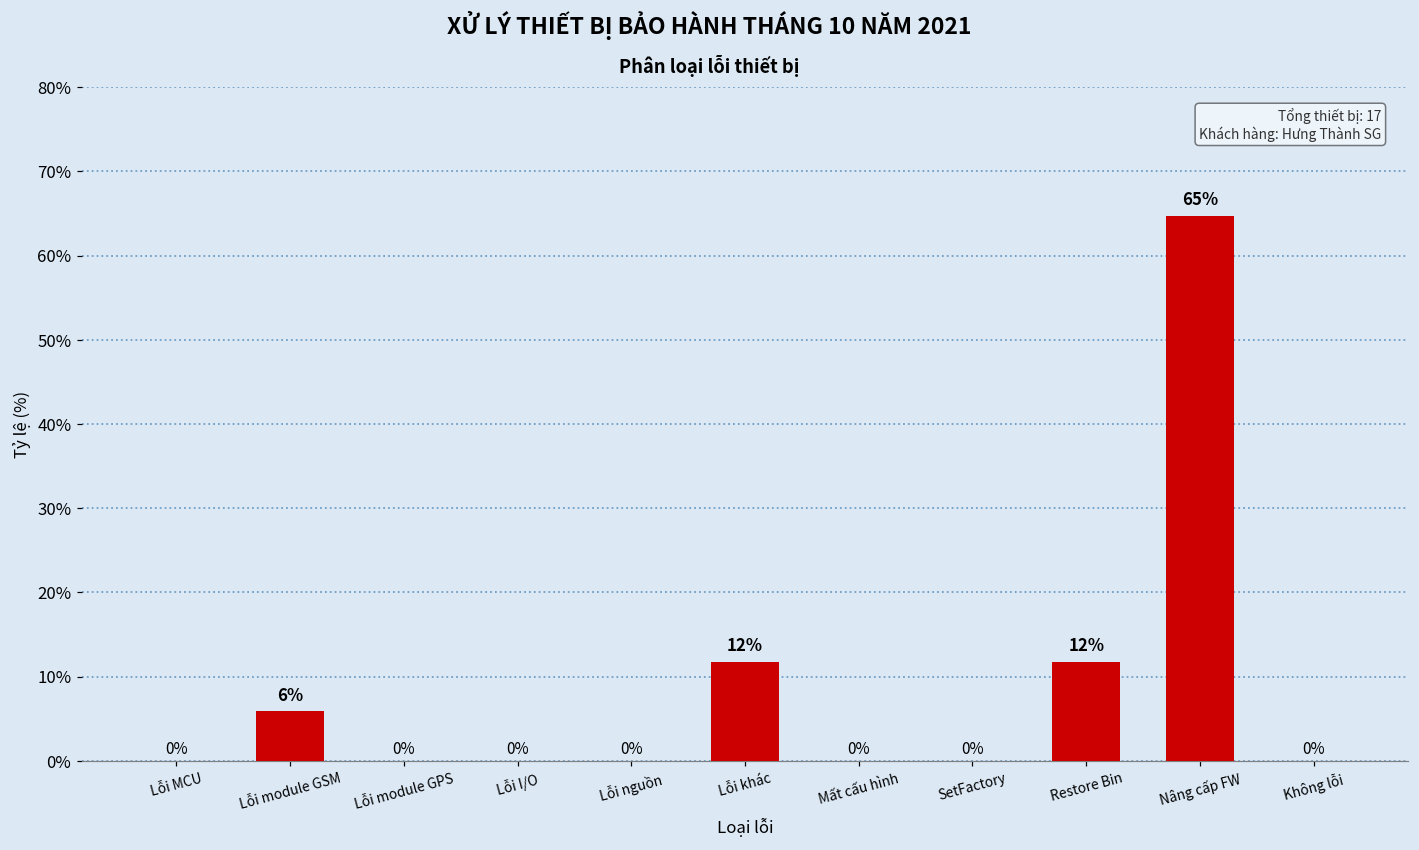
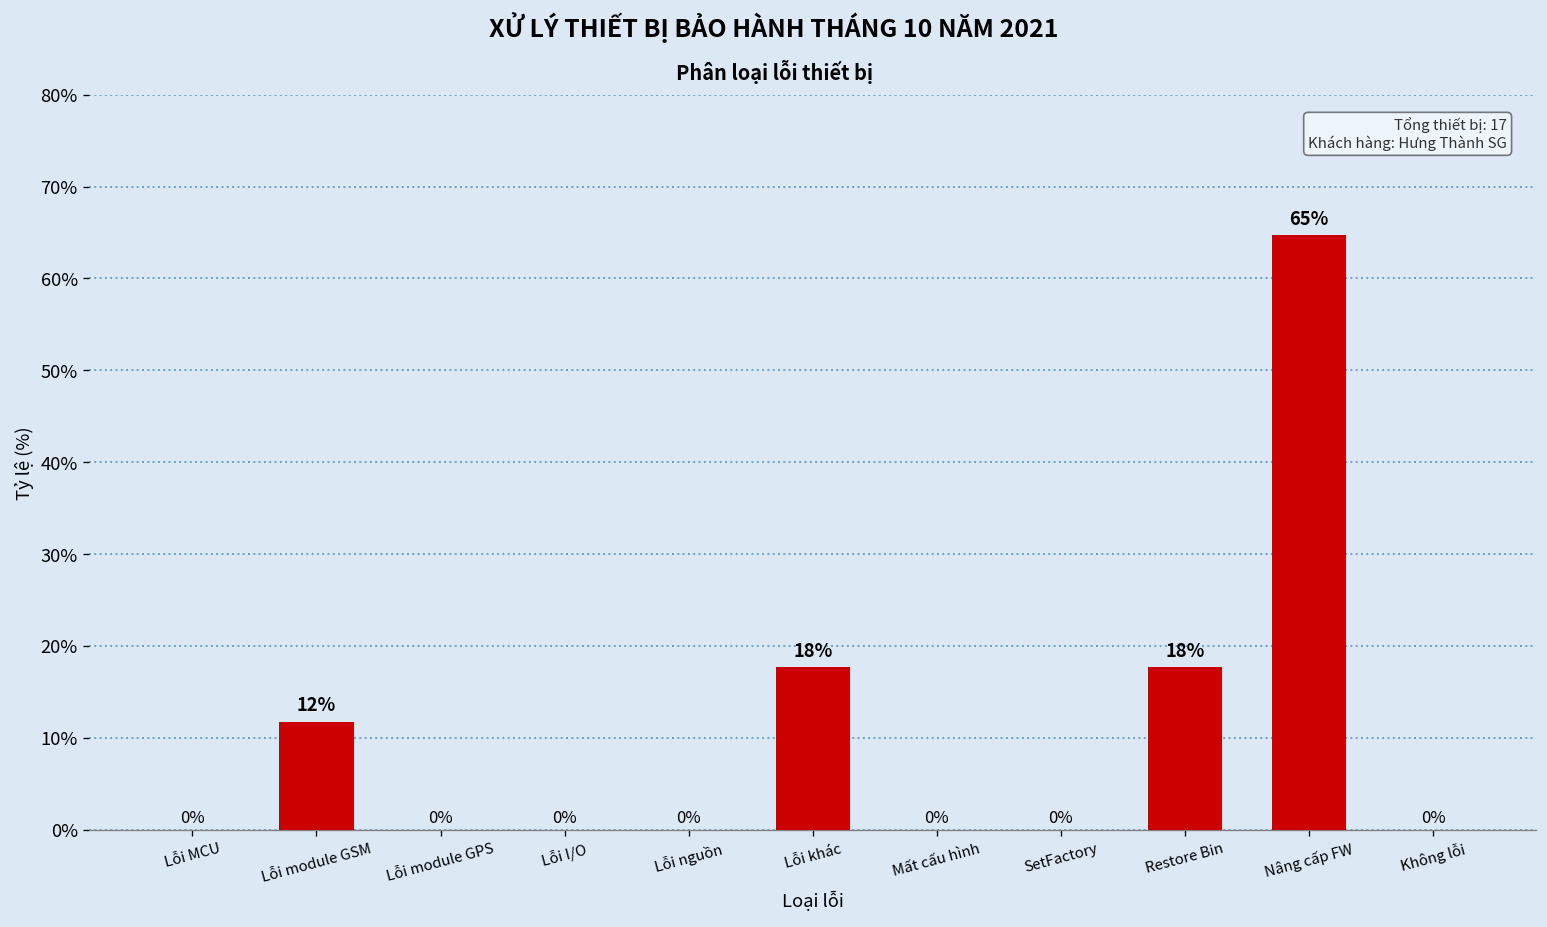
  {
    "Lỗi MCU": "0%",
-   "Lỗi module GSM": "6%",
+   "Lỗi module GSM": "12%",
    "Lỗi module GPS": "0%",
    "Lỗi I/O": "0%",
    "Lỗi nguồn": "0%",
-   "Lỗi khác": "12%",
+   "Lỗi khác": "18%",
    "Mất cấu hình": "0%",
    "SetFactory": "0%",
-   "Restore Bin": "12%",
+   "Restore Bin": "18%",
    "Nâng cấp FW": "65%",
    "Không lỗi": "0%"
  }
